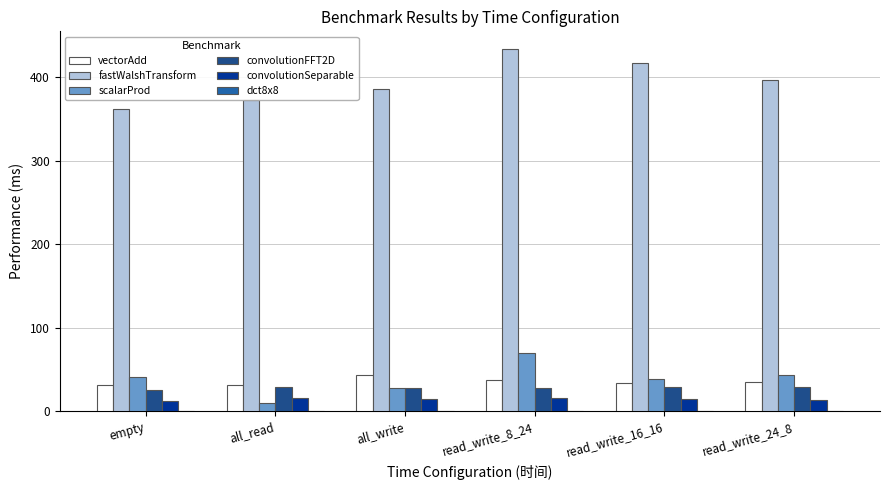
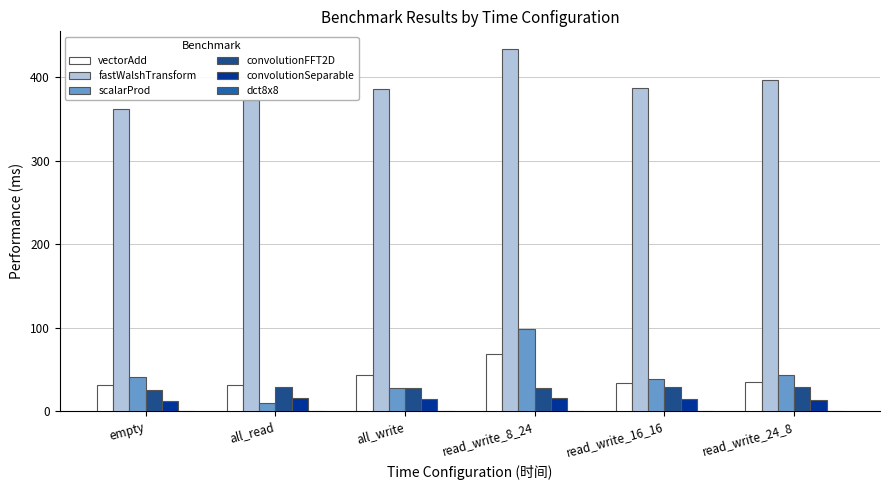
  {
    "vectorAdd": {
      "empty": 30,
      "all_read": 30,
      "all_write": 40,
-     "read_write_8_24": 40,
+     "read_write_8_24": 70,
      "read_write_16_16": 30,
      "read_write_24_8": 30
    },
    "fastWalshTransform": {
      "empty": 360,
      "all_write": 390,
      "read_write_8_24": 430,
-     "read_write_16_16": 420,
+     "read_write_16_16": 390,
      "read_write_24_8": 400
    },
    "scalarProd": {
      "empty": 40,
      "all_read": 10,
      "all_write": 30,
-     "read_write_8_24": 70,
+     "read_write_8_24": 100,
      "read_write_16_16": 40,
      "read_write_24_8": 40
    }
  }
